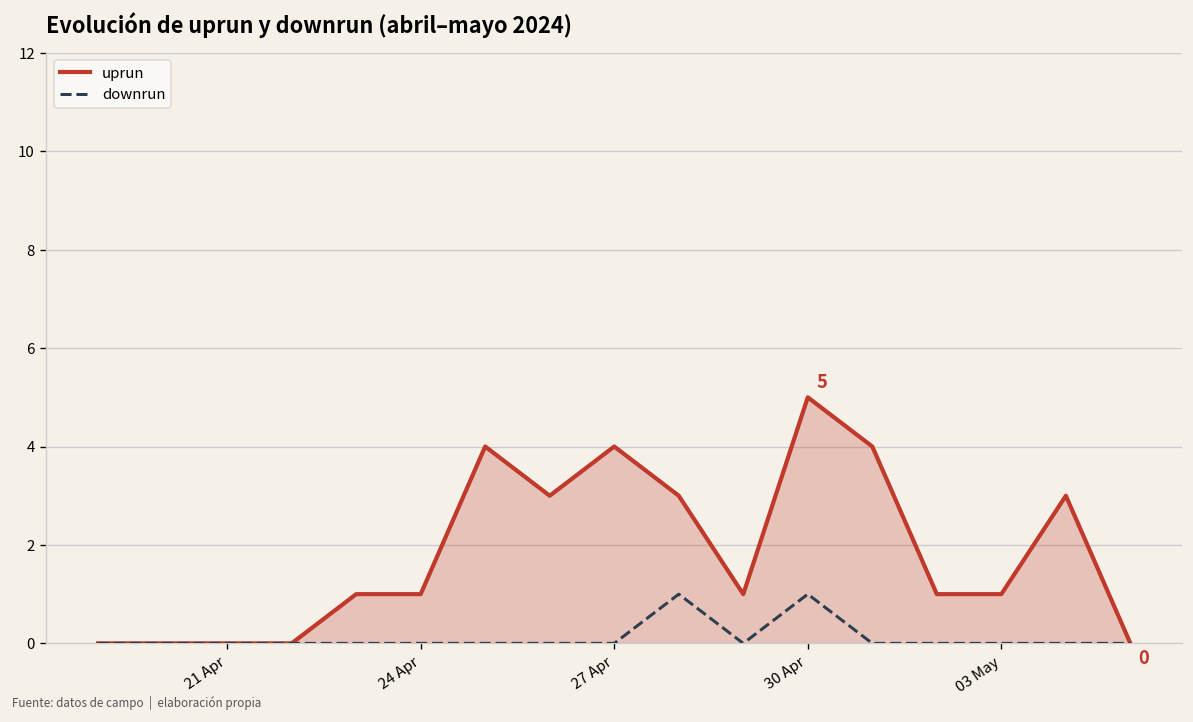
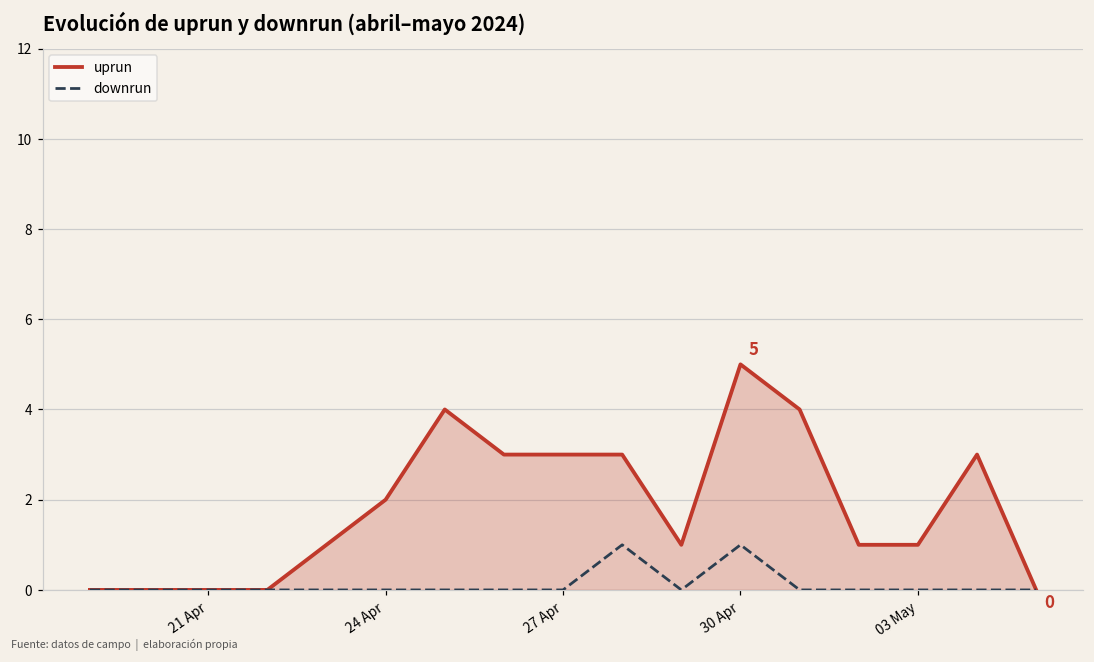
  {
    "uprun": {
-     "24 Apr": 1,
-     "27 Apr": 4,
+     "24 Apr": 2,
+     "27 Apr": 3,
      "03 May": 1
    },
    "downrun": {
      "24 Apr": 0,
      "27 Apr": 0,
      "30 Apr": 1,
      "03 May": 0
    }
  }
